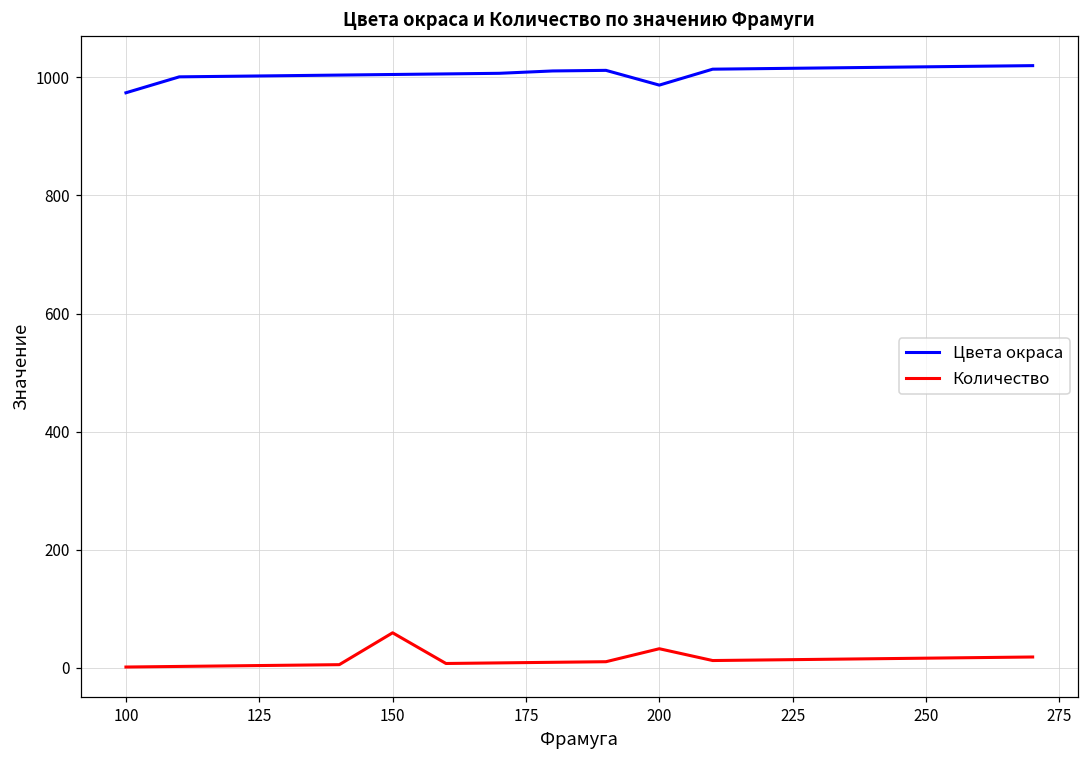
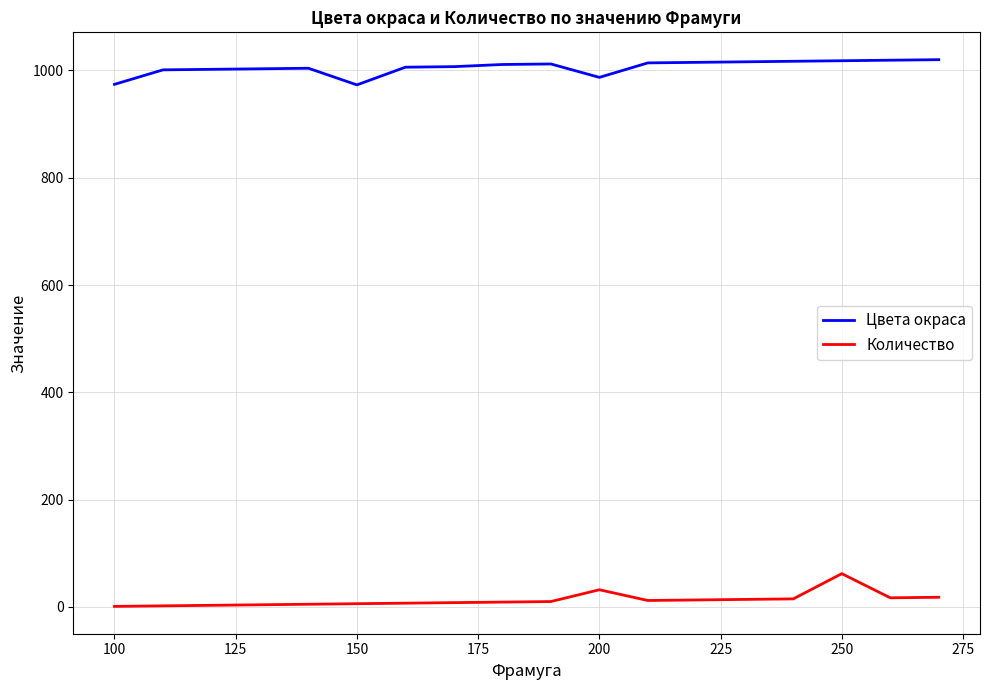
  {
    "Цвета окраса": {
      "100": 970,
-     "150": 1010,
+     "150": 970,
      "200": 990,
      "250": 1020
    },
    "Количество": {
      "100": 0,
-     "150": 60,
+     "150": 10,
      "200": 30,
-     "250": 20
+     "250": 60
    }
  }
